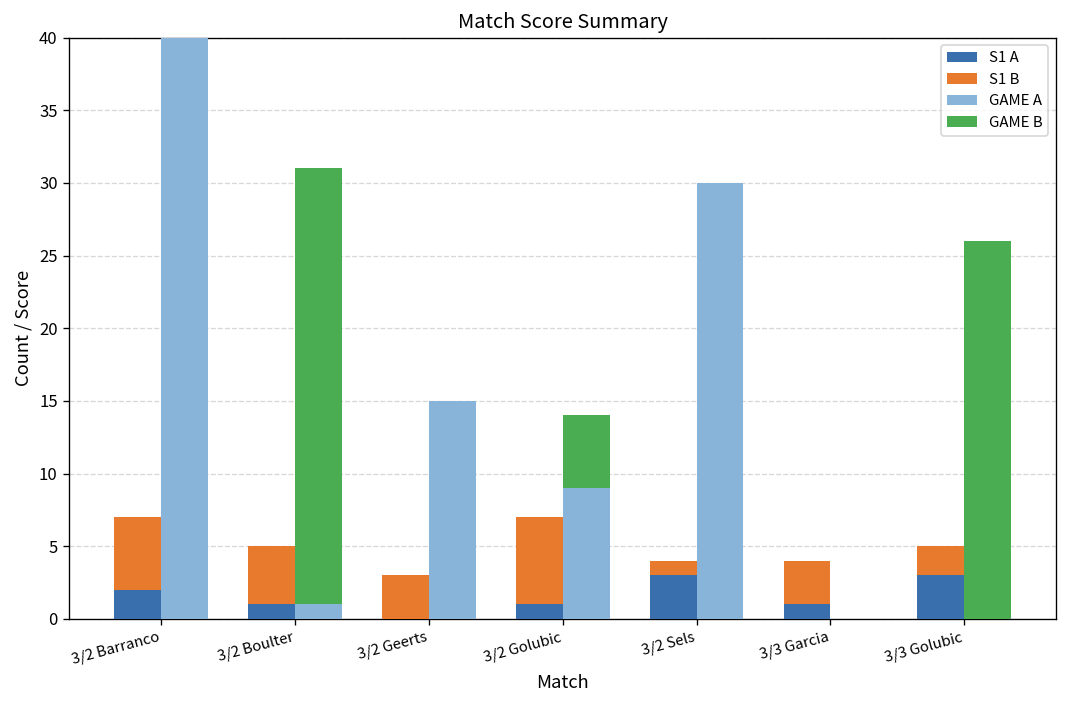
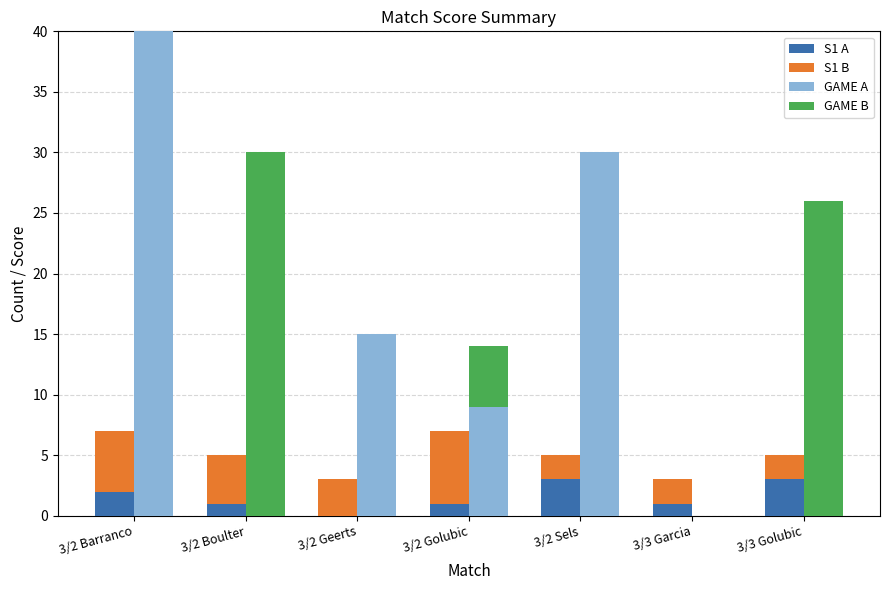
  {
    "S1 A": {
      "3/2 Barranco": 2,
      "3/2 Boulter": 1,
      "3/2 Geerts": 0,
      "3/2 Golubic": 1,
      "3/2 Sels": 3,
      "3/3 Garcia": 1,
      "3/3 Golubic": 3
    },
    "S1 B": {
      "3/2 Barranco": 5,
      "3/2 Boulter": 4,
      "3/2 Geerts": 3,
      "3/2 Golubic": 6,
-     "3/2 Sels": 1,
-     "3/3 Garcia": 3,
+     "3/2 Sels": 2,
+     "3/3 Garcia": 2,
      "3/3 Golubic": 2
    },
    "GAME A": {
      "3/2 Barranco": 40,
-     "3/2 Boulter": 1,
+     "3/2 Boulter": 0,
      "3/2 Geerts": 15,
      "3/2 Golubic": 9,
      "3/2 Sels": 30,
      "3/3 Garcia": 0,
      "3/3 Golubic": 0
    },
    "GAME B": {
      "3/2 Barranco": 0,
      "3/2 Boulter": 30,
      "3/2 Geerts": 0,
      "3/2 Golubic": 5,
      "3/2 Sels": 0,
      "3/3 Garcia": 0,
      "3/3 Golubic": 26
    }
  }
